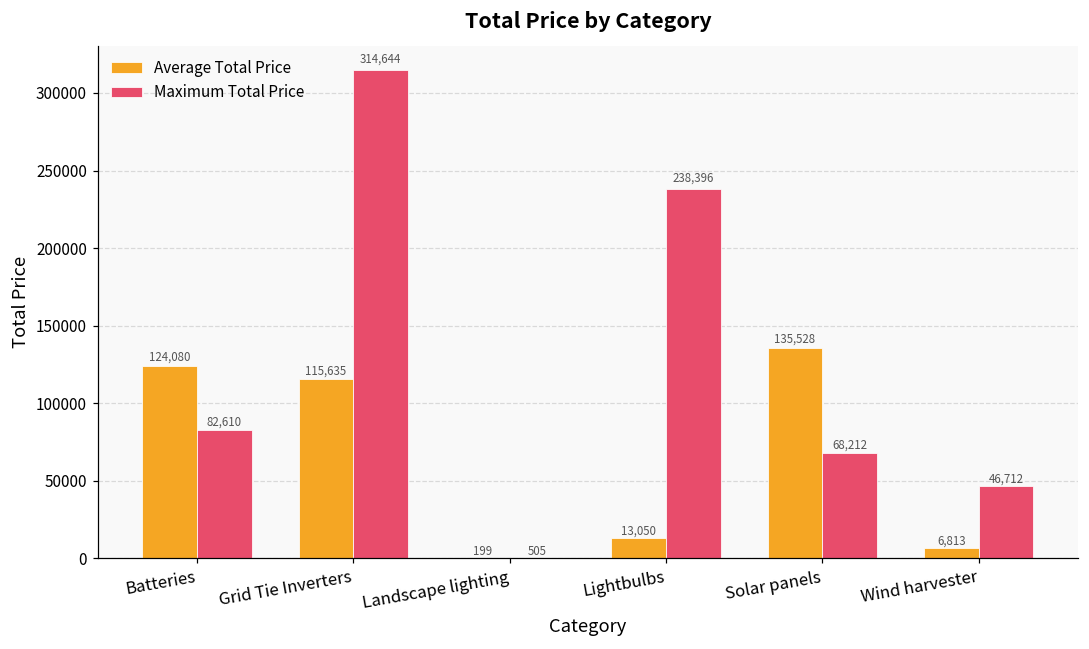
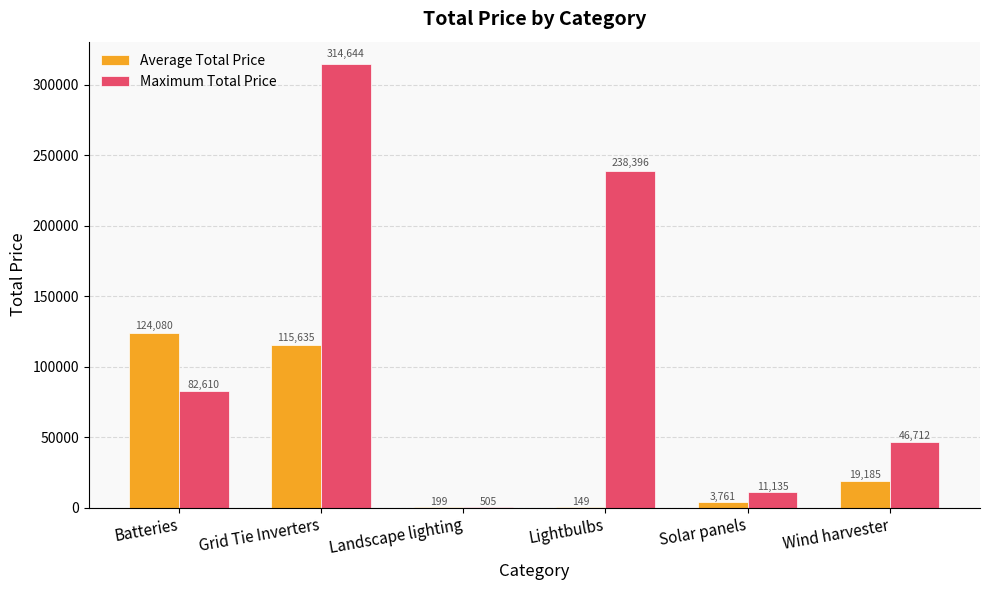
  {
    "Average Total Price": {
      "Batteries": "124,080",
      "Grid Tie Inverters": "115,635",
      "Landscape lighting": "199",
-     "Lightbulbs": "13,050",
-     "Solar panels": "135,528",
-     "Wind harvester": "6,813"
+     "Lightbulbs": "149",
+     "Solar panels": "3,761",
+     "Wind harvester": "19,185"
    },
    "Maximum Total Price": {
      "Batteries": "82,610",
      "Grid Tie Inverters": "314,644",
      "Landscape lighting": "505",
      "Lightbulbs": "238,396",
-     "Solar panels": "68,212",
+     "Solar panels": "11,135",
      "Wind harvester": "46,712"
    }
  }
